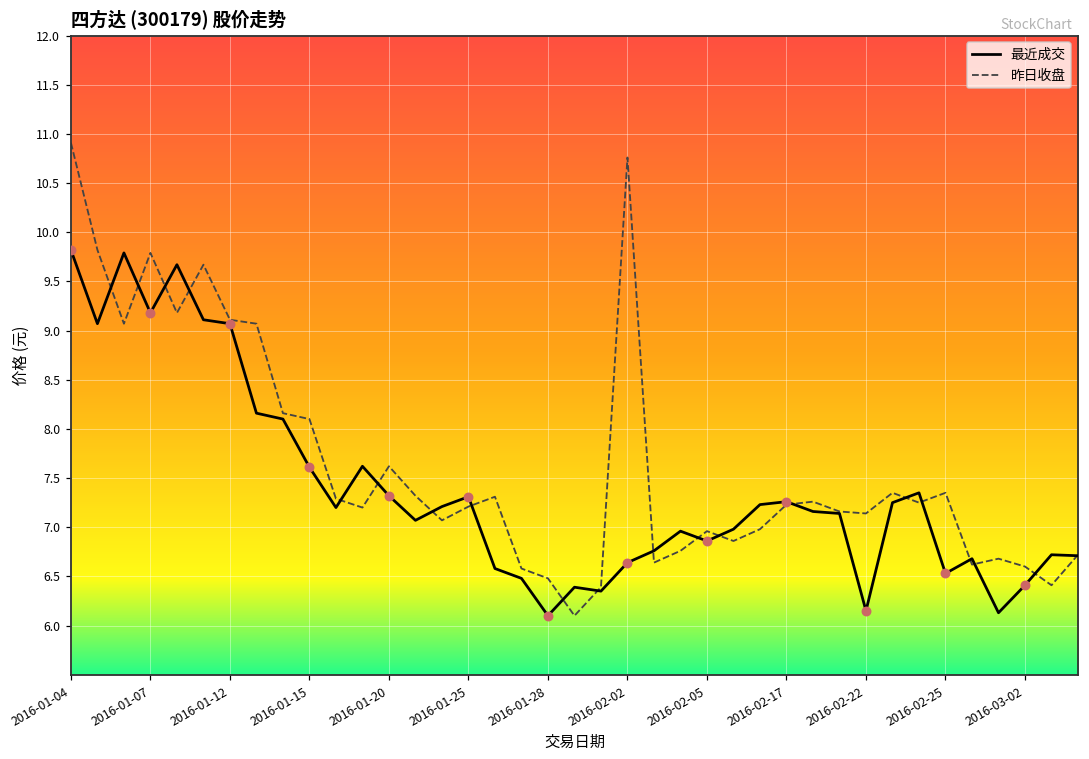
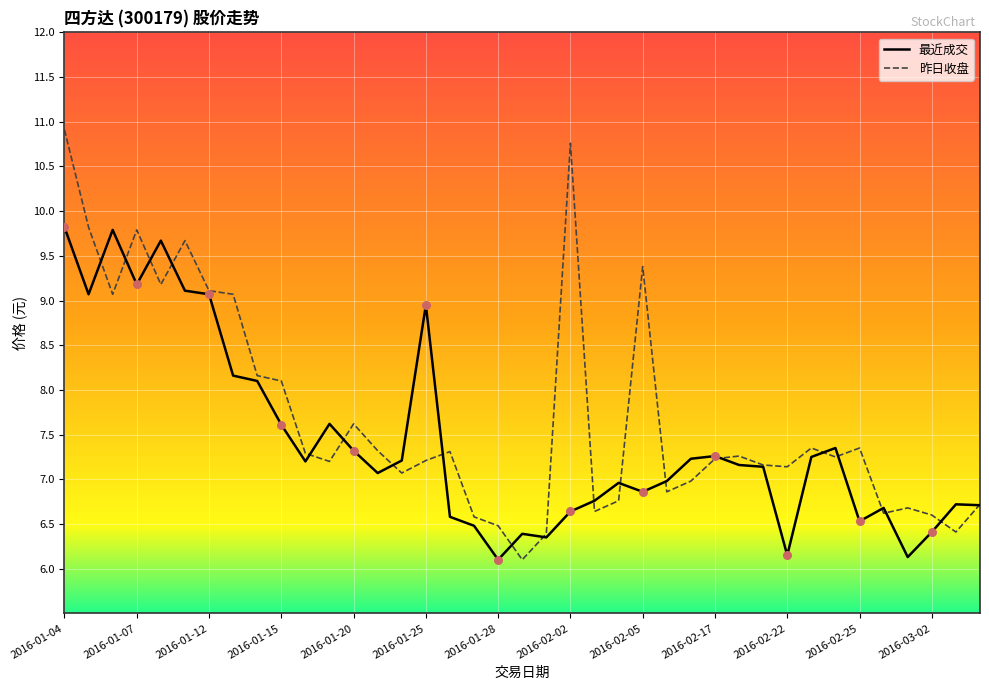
  {
    "最近成交": {
-     "2016-01-25": 7.3
+     "2016-01-25": 9.0
    },
    "昨日收盘": {
      "2016-01-04": 10.9,
      "2016-01-07": 9.8,
      "2016-01-12": 9.1,
      "2016-01-15": 8.1,
      "2016-01-20": 7.6,
      "2016-01-25": 7.2,
      "2016-01-28": 6.5,
      "2016-02-02": 10.8,
-     "2016-02-05": 7.0,
+     "2016-02-05": 9.4,
      "2016-02-17": 7.2,
      "2016-02-22": 7.1,
      "2016-02-25": 7.4,
      "2016-03-02": 6.6
    }
  }
